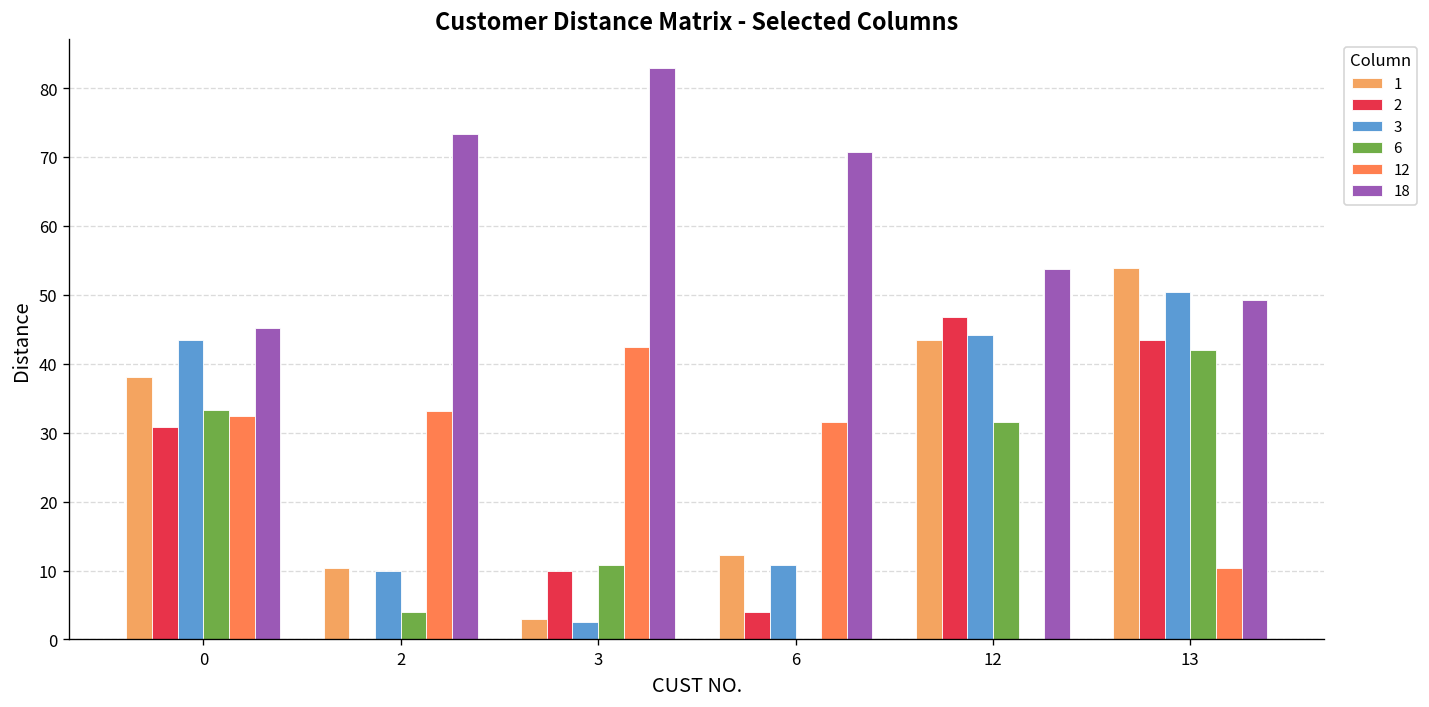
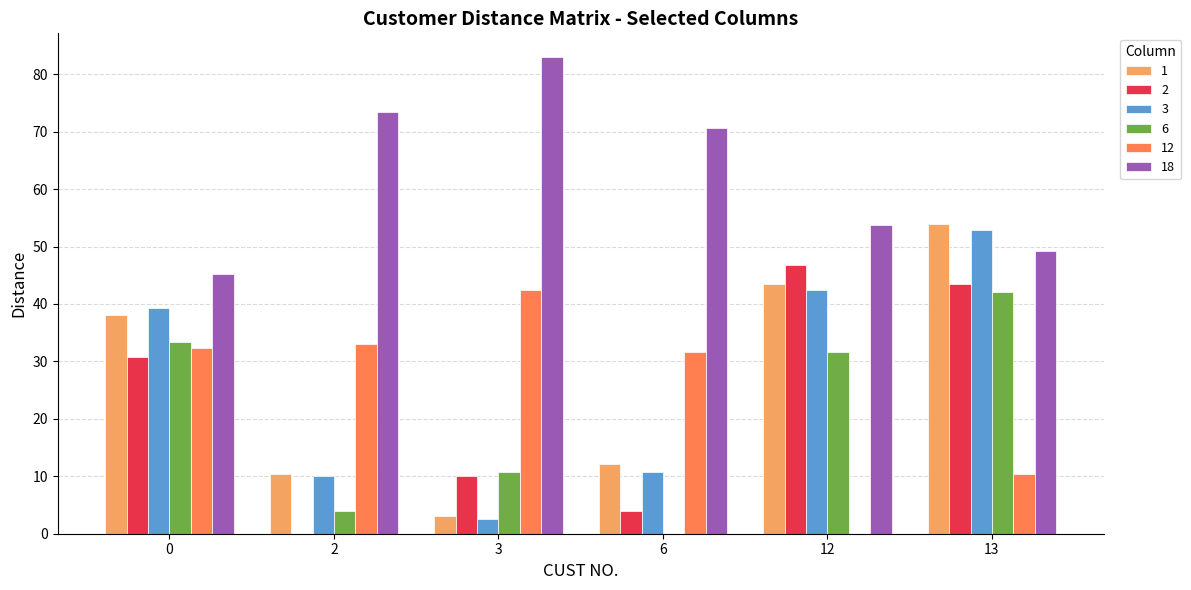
  {
    "2": {
      "0": 31,
      "2": 0,
      "3": 10,
      "6": 4,
      "12": 47,
      "13": 43
    },
    "3": {
-     "0": 43,
+     "0": 39,
      "2": 10,
      "3": 3,
      "6": 11,
-     "12": 44,
-     "13": 50
+     "12": 42,
+     "13": 53
    },
    "6": {
      "0": 33,
      "2": 4,
      "3": 11,
      "6": 0,
      "12": 32,
      "13": 42
    },
    "18": {
      "0": 45,
      "2": 73,
      "3": 83,
      "6": 71,
      "12": 54,
      "13": 49
    }
  }
